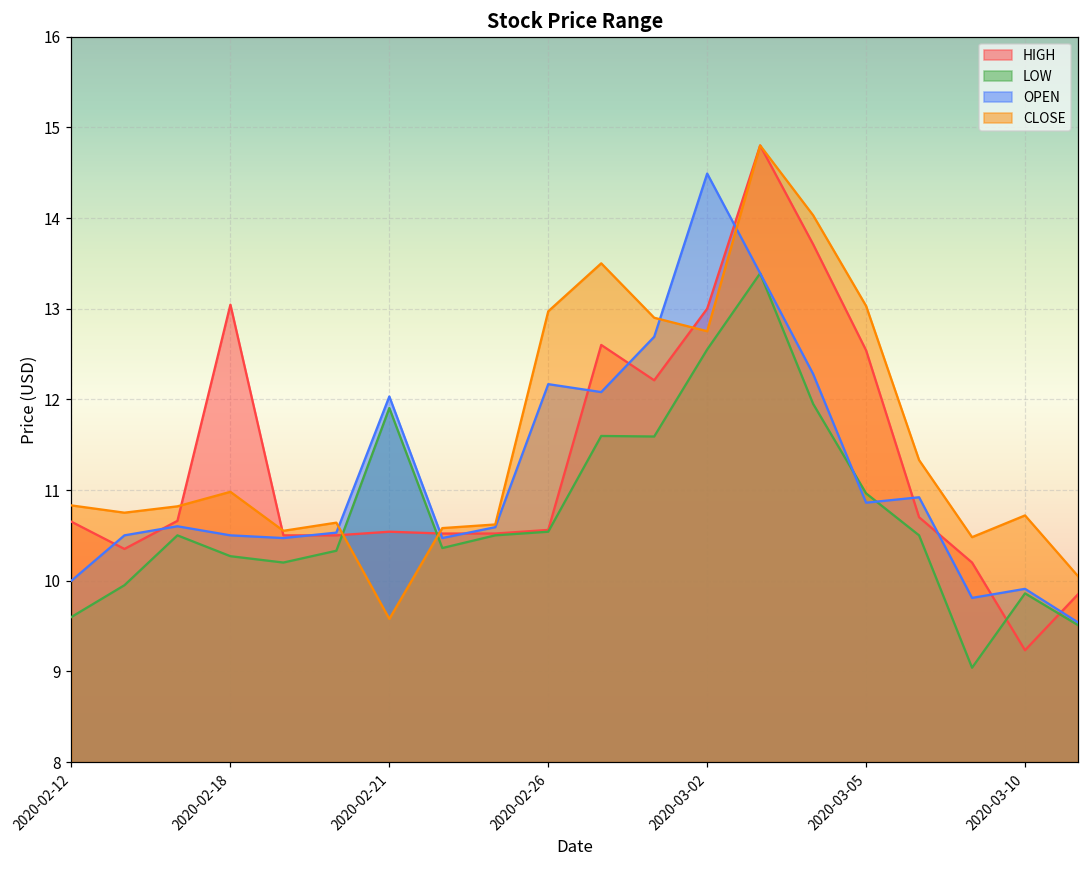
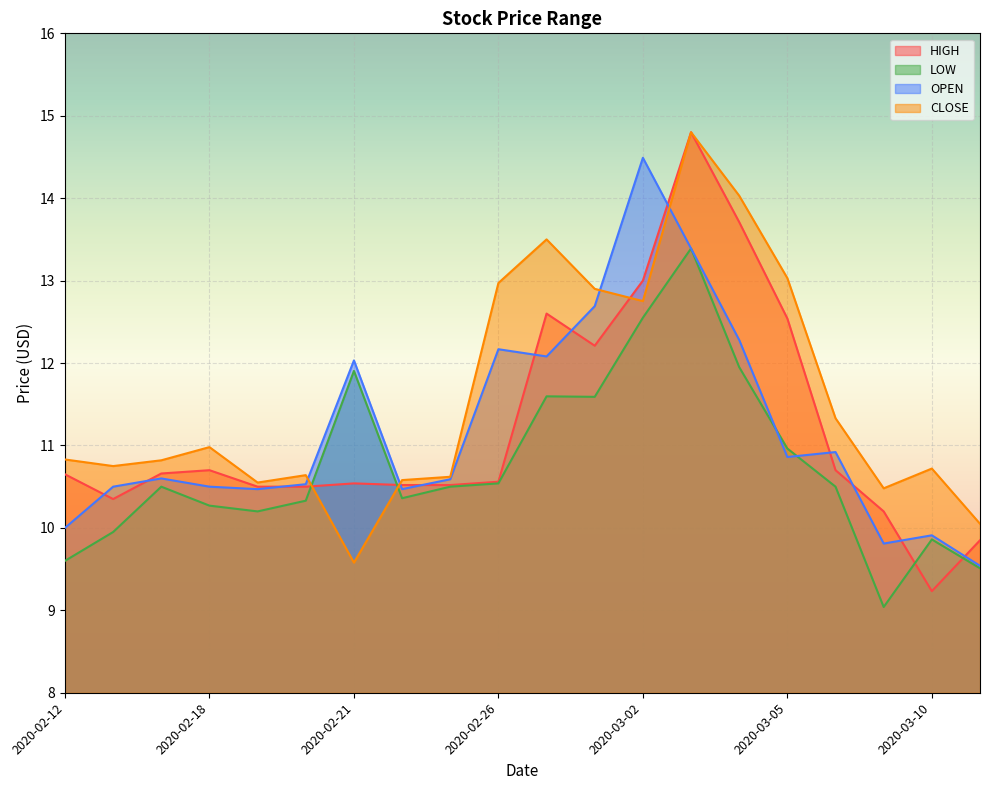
  {
    "HIGH": {
      "2020-02-12": 10.6,
-     "2020-02-18": 13.0,
+     "2020-02-18": 10.7,
      "2020-02-21": 10.5,
      "2020-03-02": 13.0,
      "2020-03-05": 12.5,
      "2020-03-10": 9.2
    },
    "LOW": {
      "2020-02-12": 9.6,
      "2020-02-18": 10.3,
      "2020-02-21": 11.9,
      "2020-03-02": 12.6,
      "2020-03-05": 11.0,
      "2020-03-10": 9.9
    },
    "OPEN": {
      "2020-02-12": 10.0,
      "2020-02-18": 10.5,
      "2020-02-21": 12.0,
      "2020-02-26": 12.2,
      "2020-03-02": 14.5,
      "2020-03-05": 10.9,
      "2020-03-10": 9.9
    },
    "CLOSE": {
      "2020-02-12": 10.8,
      "2020-02-18": 11.0,
      "2020-02-21": 9.6,
      "2020-02-26": 13.0,
      "2020-03-02": 12.8,
      "2020-03-05": 13.0,
      "2020-03-10": 10.7
    }
  }
